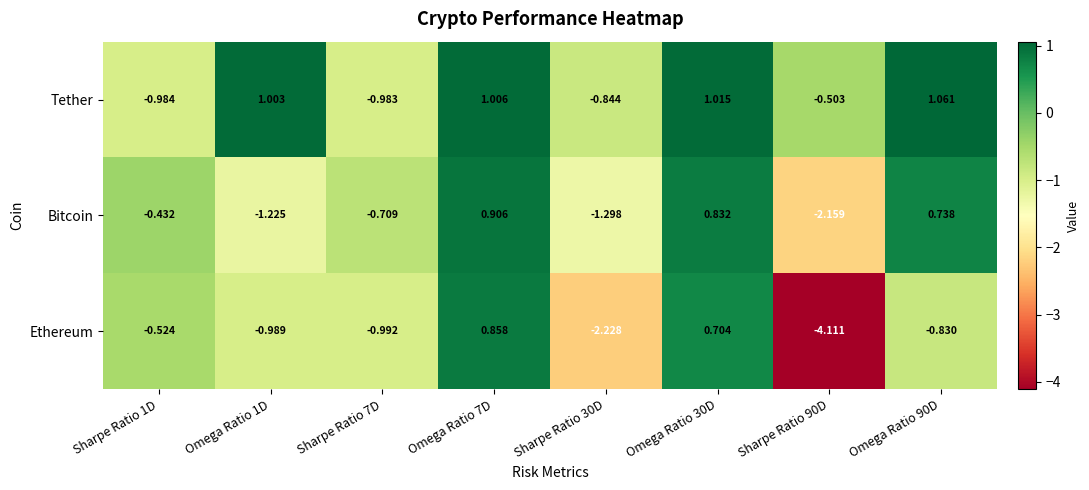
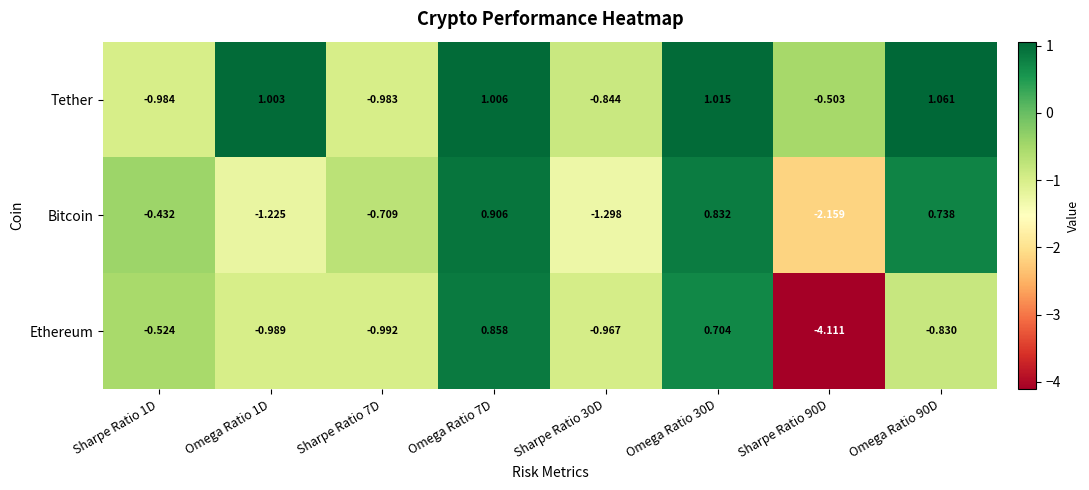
  {
    "Tether": {
      "Sharpe Ratio 1D": -0.984,
      "Omega Ratio 1D": 1.003,
      "Sharpe Ratio 7D": -0.983,
      "Omega Ratio 7D": 1.006,
      "Sharpe Ratio 30D": -0.844,
      "Omega Ratio 30D": 1.015,
      "Sharpe Ratio 90D": -0.503,
      "Omega Ratio 90D": 1.061
    },
    "Bitcoin": {
      "Sharpe Ratio 1D": -0.432,
      "Omega Ratio 1D": -1.225,
      "Sharpe Ratio 7D": -0.709,
      "Omega Ratio 7D": 0.906,
      "Sharpe Ratio 30D": -1.298,
      "Omega Ratio 30D": 0.832,
      "Sharpe Ratio 90D": -2.159,
      "Omega Ratio 90D": 0.738
    },
    "Ethereum": {
      "Sharpe Ratio 1D": -0.524,
      "Omega Ratio 1D": -0.989,
      "Sharpe Ratio 7D": -0.992,
      "Omega Ratio 7D": 0.858,
-     "Sharpe Ratio 30D": -2.228,
+     "Sharpe Ratio 30D": -0.967,
      "Omega Ratio 30D": 0.704,
      "Sharpe Ratio 90D": -4.111,
      "Omega Ratio 90D": -0.830
    }
  }
